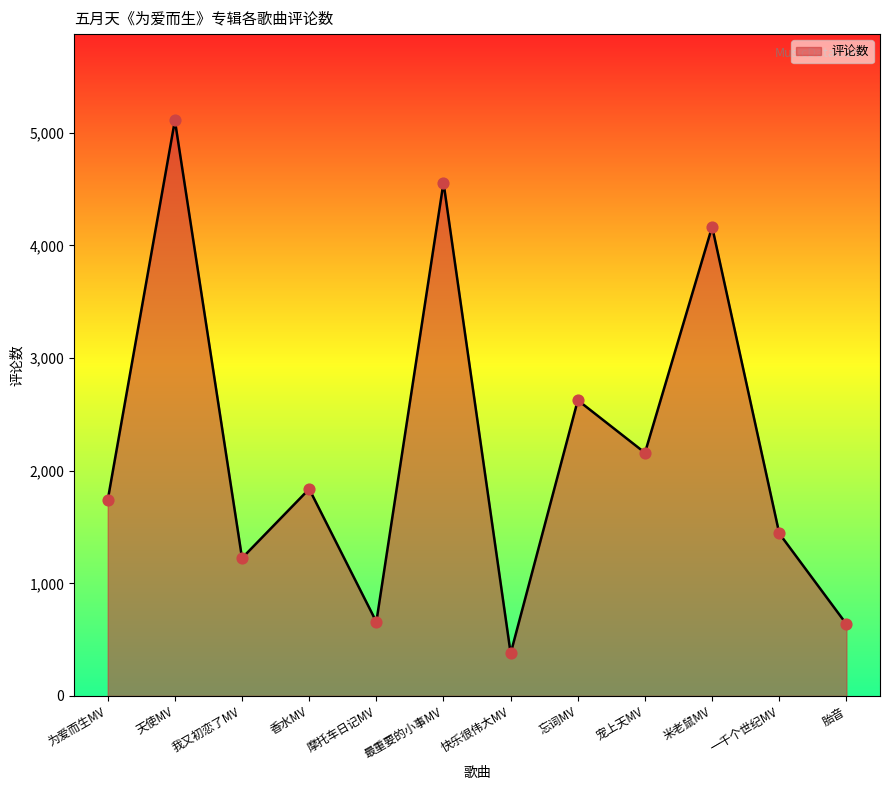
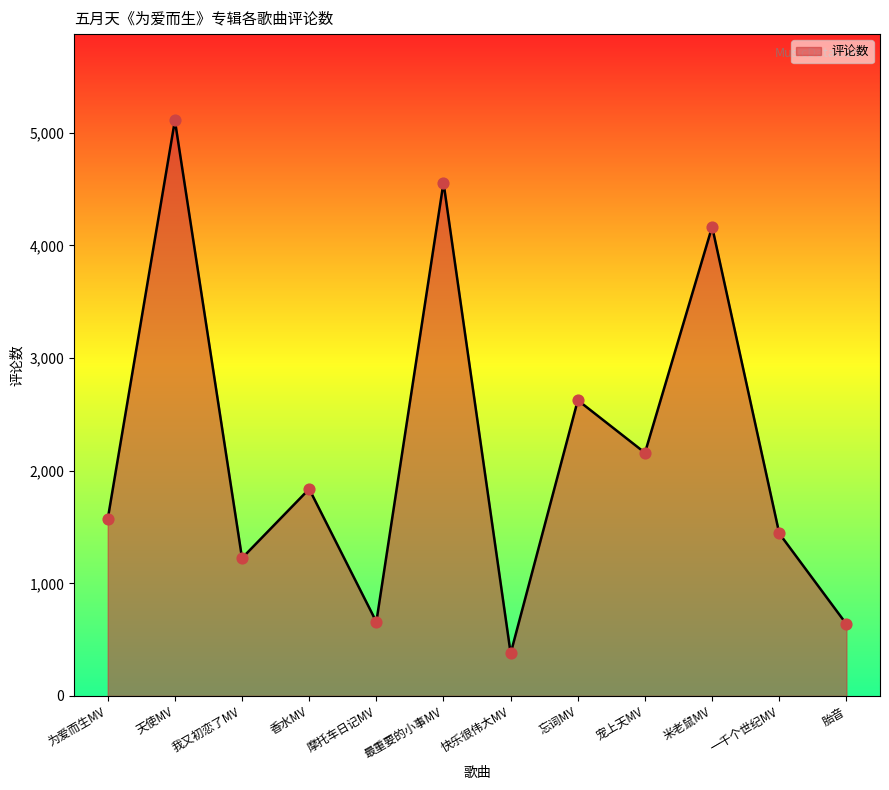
  {
-   "为爱而生MV": "1,740",
+   "为爱而生MV": "1,570",
    "天使MV": "5,110",
    "我又初恋了MV": "1,220",
    "香水MV": "1,840",
    "摩托车日记MV": "660",
    "最重要的小事MV": "4,560",
    "快乐很伟大MV": "380",
    "忘词MV": "2,630",
    "宠上天MV": "2,160",
    "米老鼠MV": "4,170",
    "一千个世纪MV": "1,440",
    "胎音": "640"
  }
